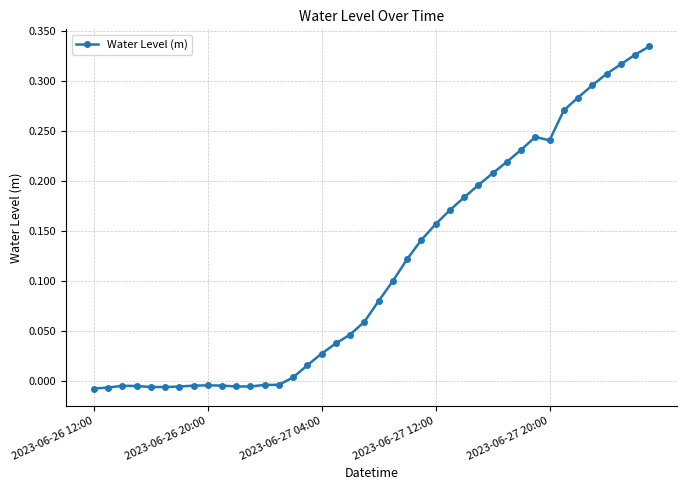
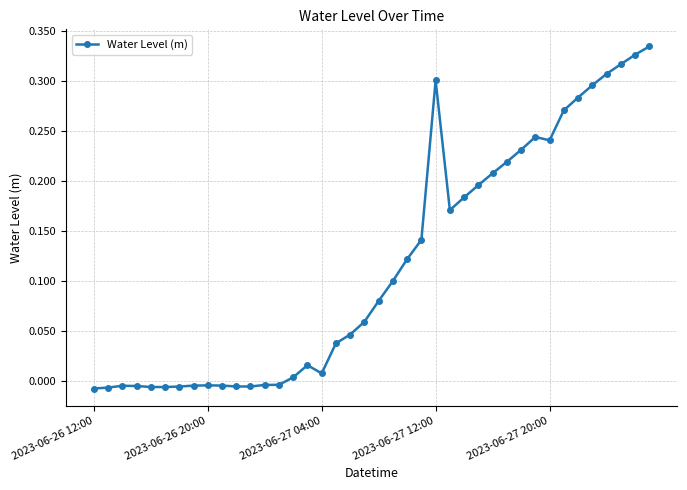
  {
    "2023-06-26 12:00": -0.01,
    "2023-06-26 20:00": 0.00,
-   "2023-06-27 04:00": 0.03,
-   "2023-06-27 12:00": 0.16,
+   "2023-06-27 04:00": 0.01,
+   "2023-06-27 12:00": 0.30,
    "2023-06-27 20:00": 0.24
  }
